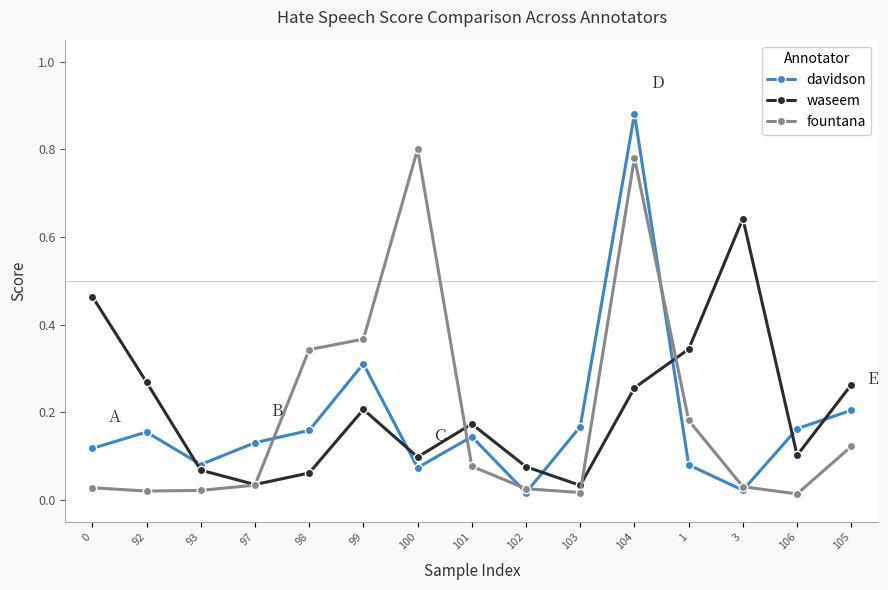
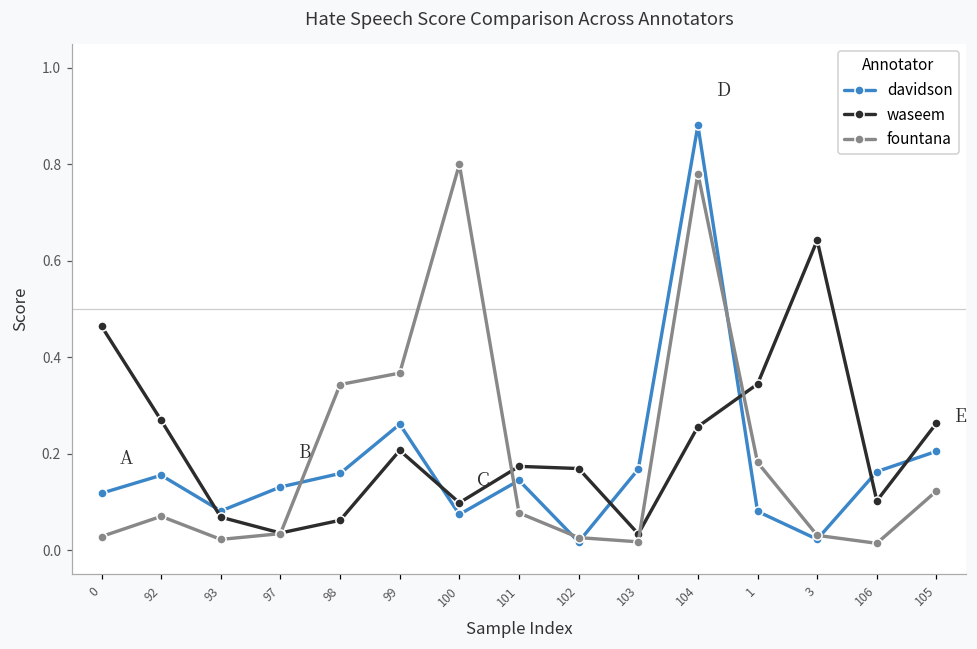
  {
    "davidson": {
      "0": 0.12,
      "92": 0.16,
      "93": 0.08,
      "97": 0.13,
      "98": 0.16,
-     "99": 0.31,
+     "99": 0.26,
      "100": 0.07,
      "101": 0.14,
      "102": 0.02,
      "103": 0.17,
      "104": 0.88,
      "1": 0.08,
      "3": 0.02,
      "106": 0.16,
      "105": 0.20
    },
    "waseem": {
      "0": 0.46,
      "92": 0.27,
      "93": 0.07,
      "98": 0.06,
      "99": 0.21,
      "100": 0.10,
      "101": 0.17,
-     "102": 0.08,
+     "102": 0.17,
      "103": 0.03,
      "104": 0.26,
      "1": 0.34,
      "3": 0.64,
      "106": 0.10,
      "105": 0.26
    },
    "fountana": {
      "0": 0.03,
-     "92": 0.02,
+     "92": 0.07,
      "93": 0.02,
      "98": 0.34,
      "99": 0.37,
      "100": 0.80,
      "101": 0.08,
      "102": 0.03,
      "103": 0.02,
      "104": 0.78,
      "1": 0.18,
      "3": 0.03,
      "106": 0.01,
      "105": 0.12
    }
  }
